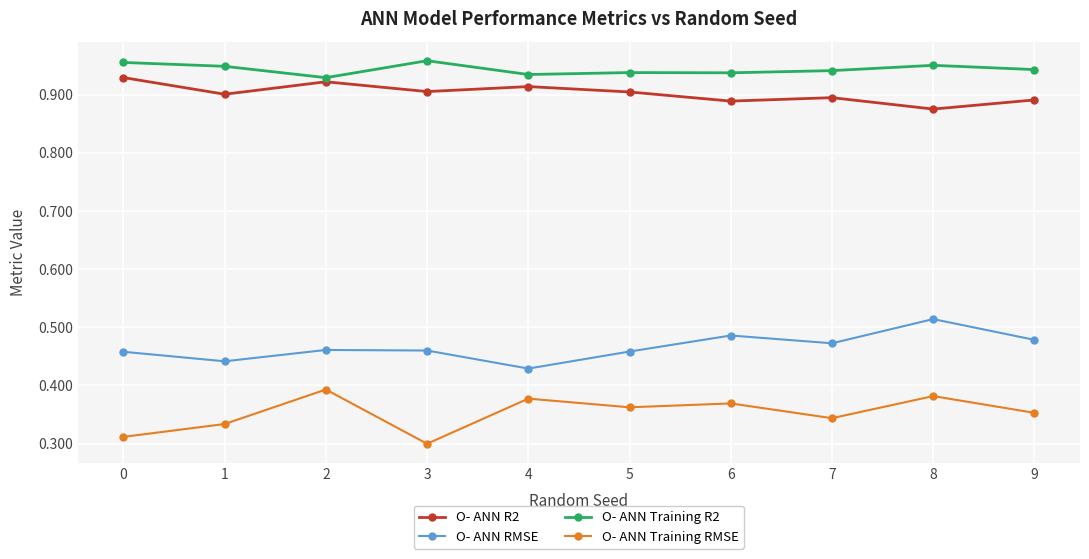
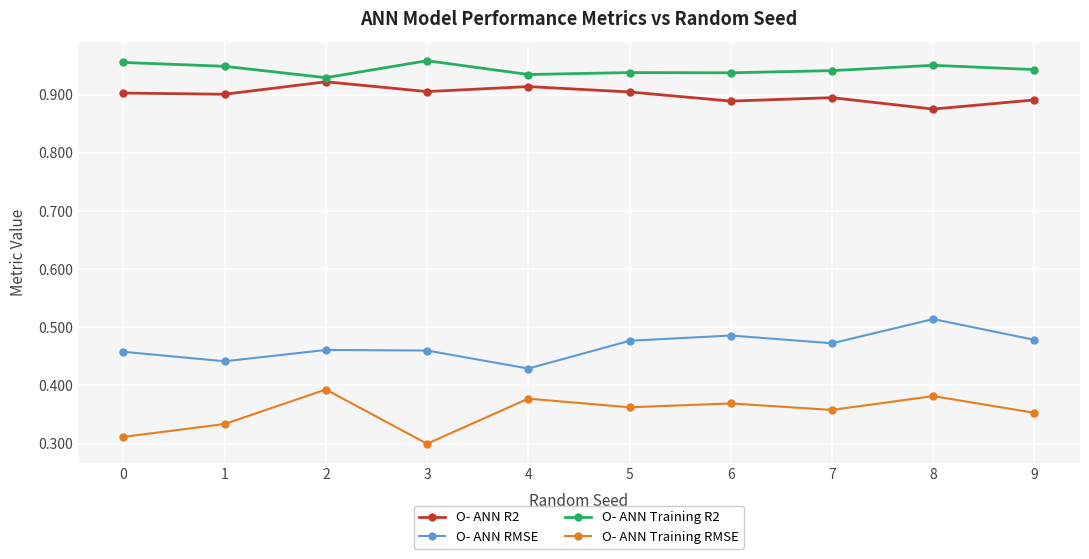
  {
    "O- ANN R2": {
-     "0": 0.93,
+     "0": 0.90,
      "1": 0.90,
      "2": 0.92,
      "3": 0.91,
      "4": 0.91,
      "5": 0.90,
      "6": 0.89,
      "7": 0.89,
      "8": 0.88,
      "9": 0.89
    },
    "O- ANN RMSE": {
      "0": 0.46,
      "1": 0.44,
      "2": 0.46,
      "3": 0.46,
      "4": 0.43,
-     "5": 0.46,
+     "5": 0.48,
      "6": 0.49,
      "7": 0.47,
      "8": 0.51,
      "9": 0.48
    },
    "O- ANN Training R2": {
      "0": 0.96,
      "1": 0.95,
      "2": 0.93,
      "3": 0.96,
      "4": 0.93,
      "5": 0.94,
      "6": 0.94,
      "7": 0.94,
      "8": 0.95,
      "9": 0.94
    },
    "O- ANN Training RMSE": {
      "0": 0.31,
      "1": 0.33,
      "2": 0.39,
      "3": 0.30,
      "4": 0.38,
      "5": 0.36,
      "6": 0.37,
-     "7": 0.34,
+     "7": 0.36,
      "8": 0.38,
      "9": 0.35
    }
  }
